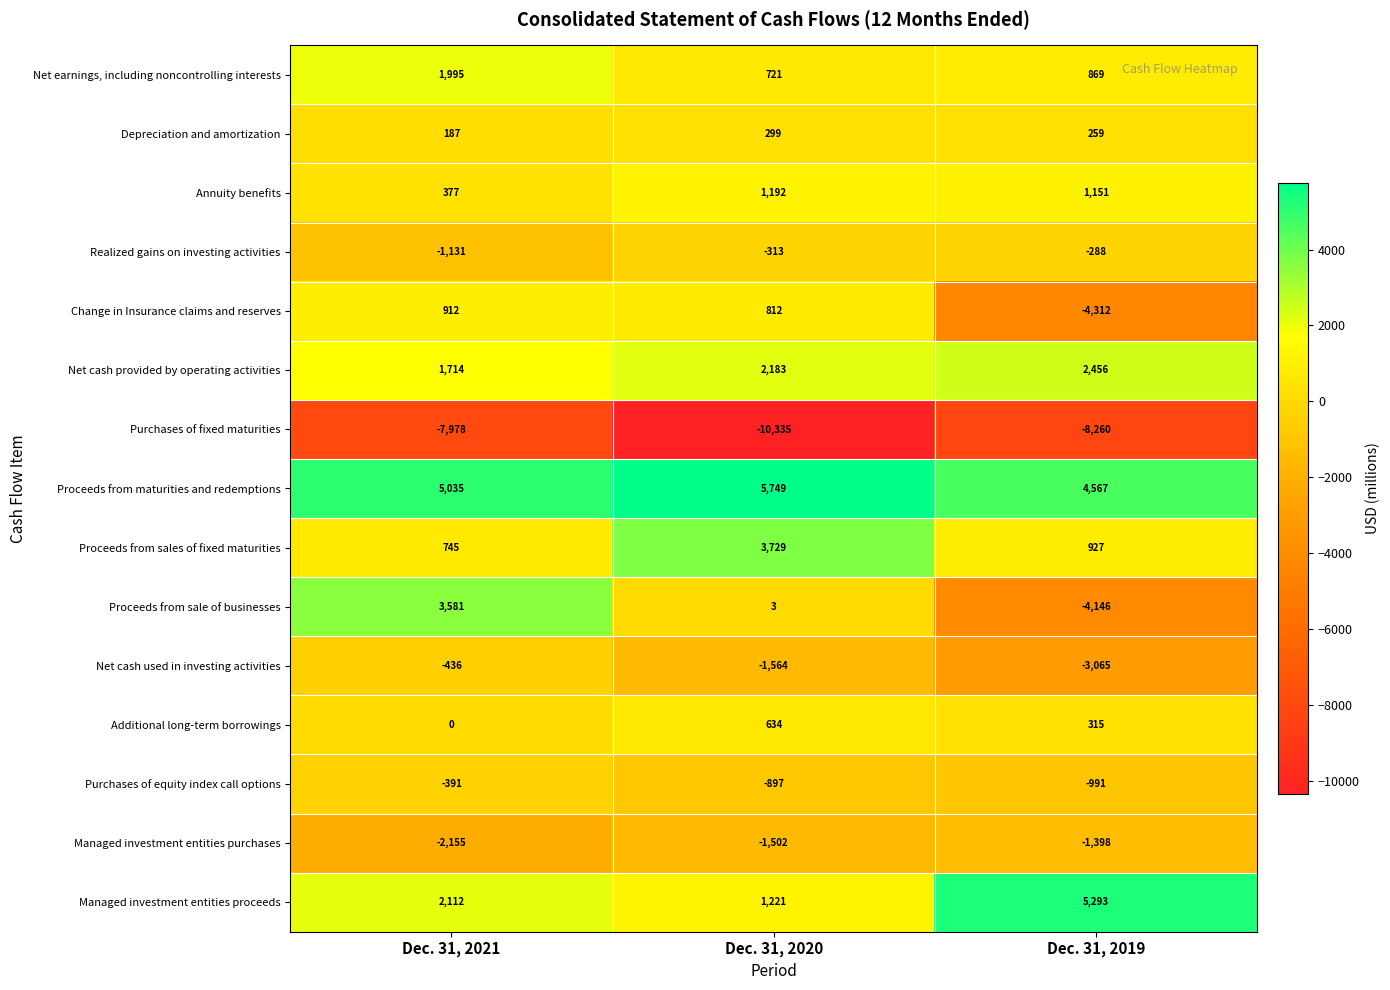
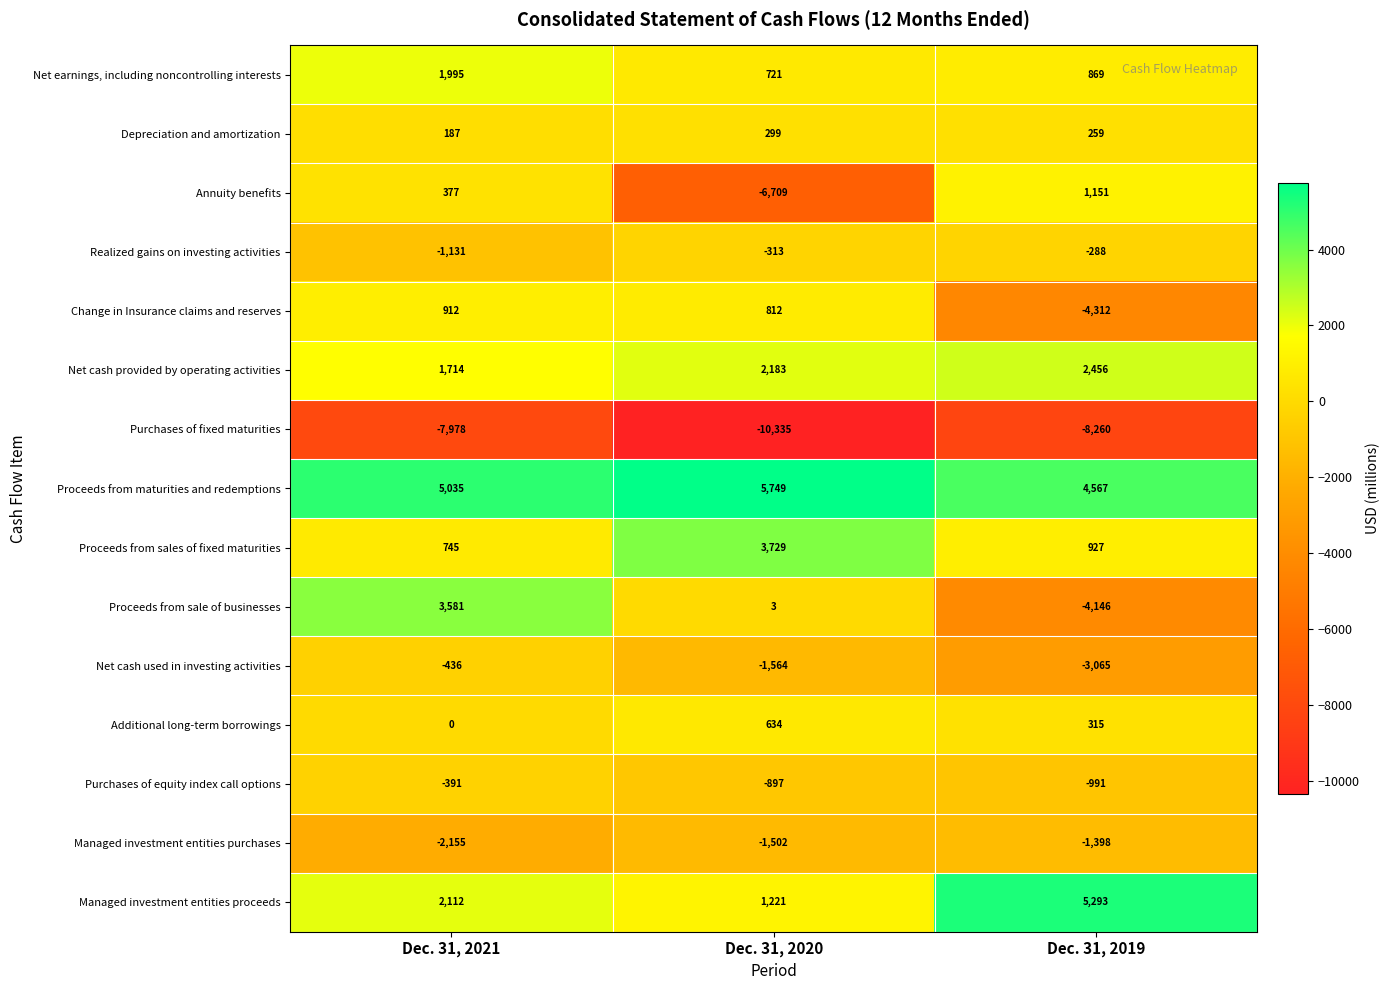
  {
    "Net earnings, including noncontrolling interests": {
      "Dec. 31, 2021": "1,995",
      "Dec. 31, 2020": "721"
    },
    "Depreciation and amortization": {
      "Dec. 31, 2021": "187",
      "Dec. 31, 2020": "299",
      "Dec. 31, 2019": "259"
    },
    "Annuity benefits": {
      "Dec. 31, 2021": "377",
-     "Dec. 31, 2020": "1,192",
+     "Dec. 31, 2020": "-6,709",
      "Dec. 31, 2019": "1,151"
    },
    "Realized gains on investing activities": {
      "Dec. 31, 2021": "-1,131",
      "Dec. 31, 2020": "-313",
      "Dec. 31, 2019": "-288"
    },
    "Change in Insurance claims and reserves": {
      "Dec. 31, 2021": "912",
      "Dec. 31, 2020": "812",
      "Dec. 31, 2019": "-4,312"
    },
    "Net cash provided by operating activities": {
      "Dec. 31, 2021": "1,714",
      "Dec. 31, 2020": "2,183",
      "Dec. 31, 2019": "2,456"
    },
    "Purchases of fixed maturities": {
      "Dec. 31, 2021": "-7,978",
      "Dec. 31, 2020": "-10,335",
      "Dec. 31, 2019": "-8,260"
    },
    "Proceeds from maturities and redemptions": {
      "Dec. 31, 2021": "5,035",
      "Dec. 31, 2020": "5,749",
      "Dec. 31, 2019": "4,567"
    },
    "Proceeds from sales of fixed maturities": {
      "Dec. 31, 2021": "745",
      "Dec. 31, 2020": "3,729",
      "Dec. 31, 2019": "927"
    },
    "Proceeds from sale of businesses": {
      "Dec. 31, 2021": "3,581",
      "Dec. 31, 2020": "3",
      "Dec. 31, 2019": "-4,146"
    },
    "Net cash used in investing activities": {
      "Dec. 31, 2021": "-436",
      "Dec. 31, 2020": "-1,564",
      "Dec. 31, 2019": "-3,065"
    },
    "Additional long-term borrowings": {
      "Dec. 31, 2021": "0",
      "Dec. 31, 2020": "634",
      "Dec. 31, 2019": "315"
    },
    "Purchases of equity index call options": {
      "Dec. 31, 2021": "-391",
      "Dec. 31, 2020": "-897",
      "Dec. 31, 2019": "-991"
    },
    "Managed investment entities purchases": {
      "Dec. 31, 2021": "-2,155",
      "Dec. 31, 2020": "-1,502",
      "Dec. 31, 2019": "-1,398"
    },
    "Managed investment entities proceeds": {
      "Dec. 31, 2021": "2,112",
      "Dec. 31, 2020": "1,221",
      "Dec. 31, 2019": "5,293"
    }
  }
